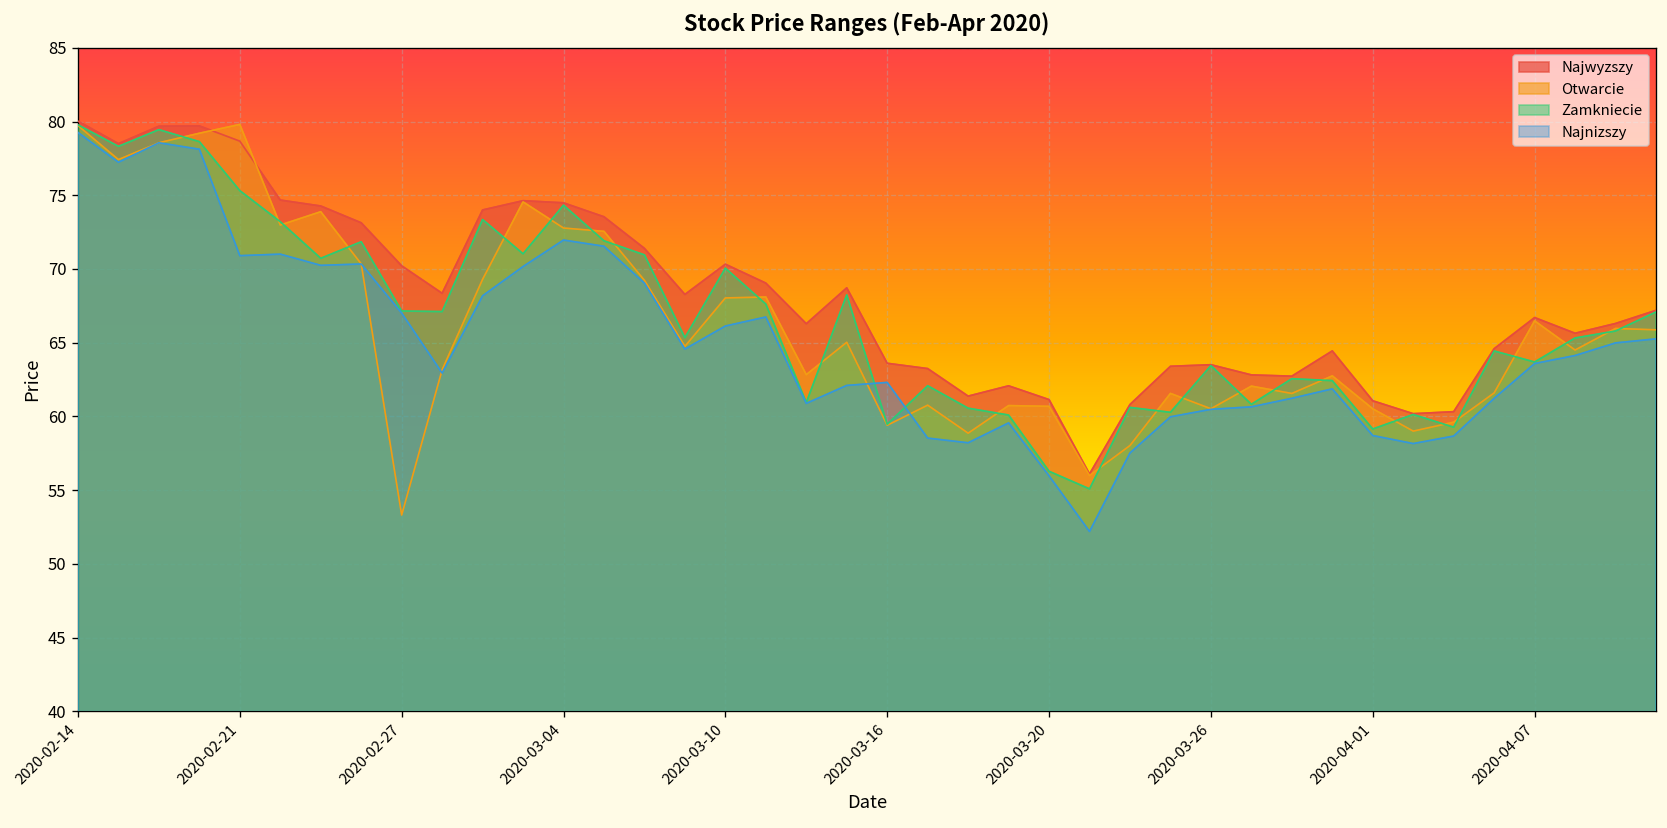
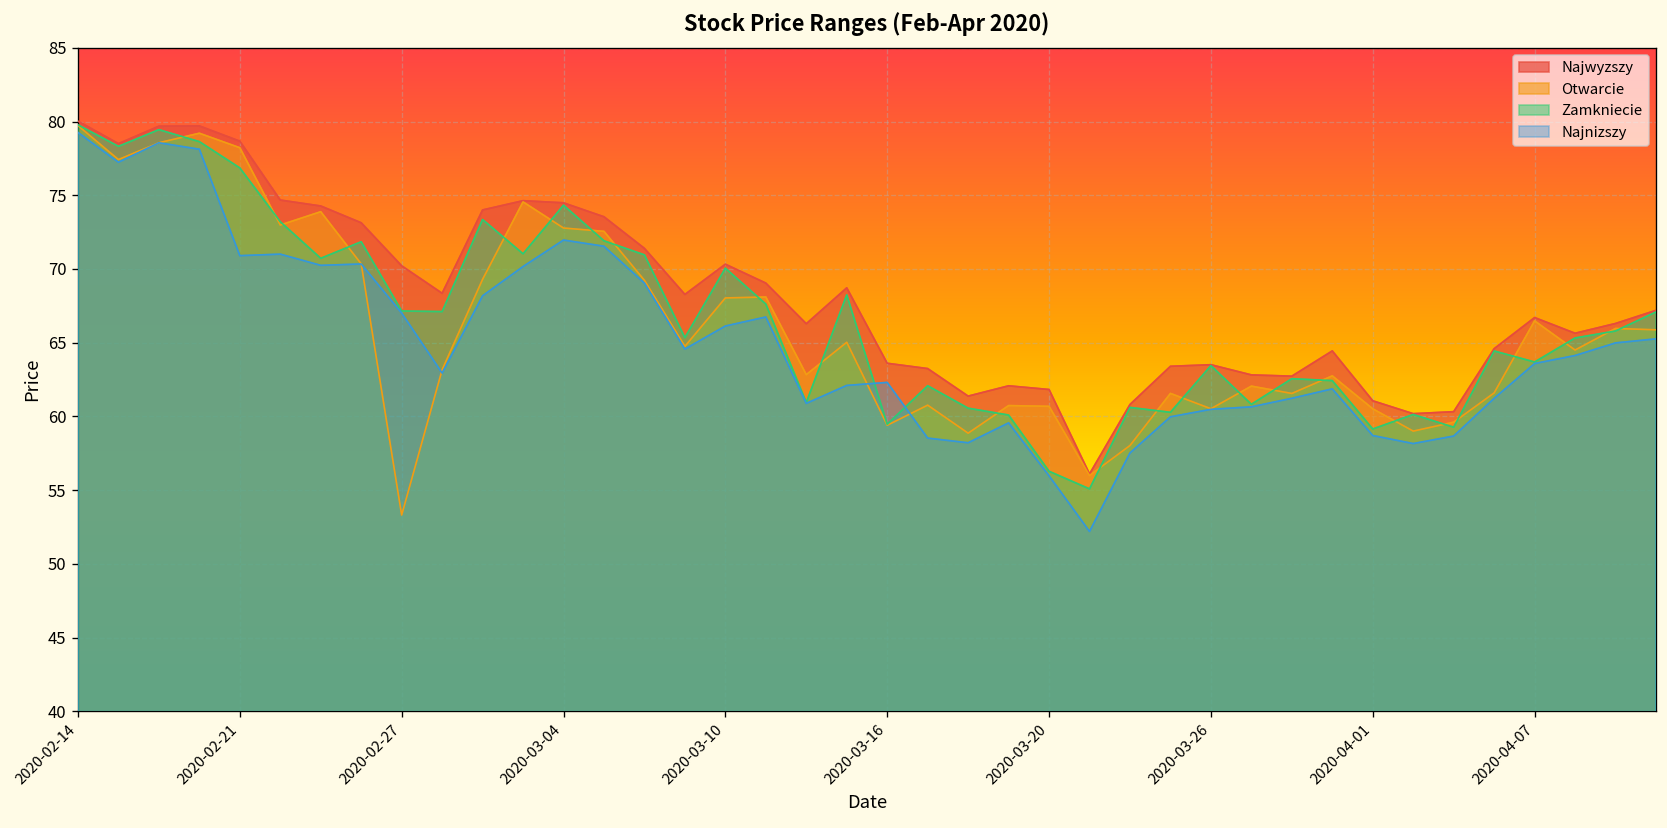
  {
    "Najwyzszy": {
      "2020-02-14": 80.0,
      "2020-02-21": 78.7,
      "2020-02-27": 70.2,
      "2020-03-10": 70.3,
      "2020-03-16": 63.6,
-     "2020-03-20": 61.1,
+     "2020-03-20": 61.8,
      "2020-04-01": 61.1,
      "2020-04-07": 66.7
    },
    "Otwarcie": {
-     "2020-02-21": 79.8,
+     "2020-02-21": 78.2,
      "2020-02-27": 53.3,
      "2020-03-04": 72.8,
      "2020-03-10": 68.0,
      "2020-03-20": 60.7,
      "2020-04-01": 60.5,
      "2020-04-07": 66.5
    },
    "Zamkniecie": {
-     "2020-02-21": 75.3,
+     "2020-02-21": 76.9,
      "2020-03-10": 70.1,
      "2020-03-20": 56.3,
      "2020-04-01": 59.1
    },
    "Najnizszy": {
      "2020-02-14": 79.3,
      "2020-02-21": 70.9,
      "2020-03-04": 72.0,
      "2020-03-10": 66.1,
      "2020-03-16": 62.3,
      "2020-03-20": 56.0,
      "2020-04-01": 58.7
    }
  }
